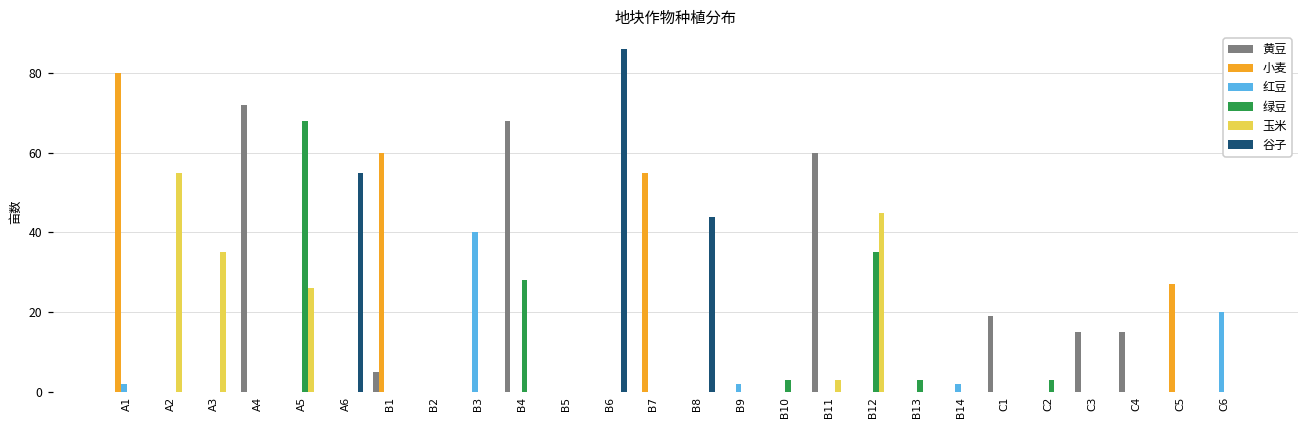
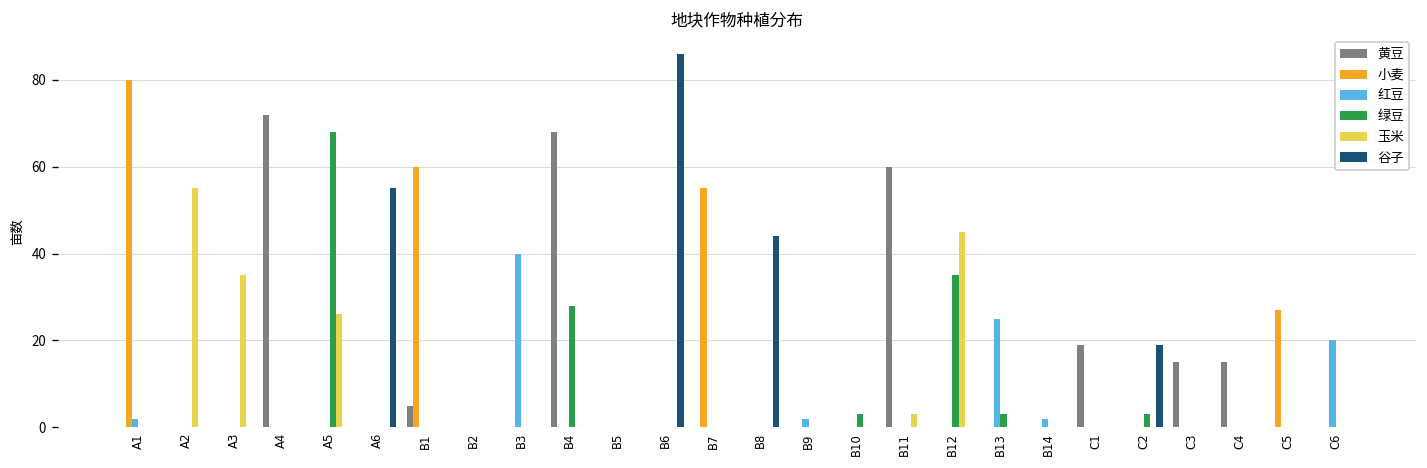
  {
    "黄豆": {
      "A1": 0,
      "A2": 0,
      "A3": 0,
      "A4": 72,
      "A5": 0,
      "A6": 0,
      "B1": 5,
      "B2": 0,
      "B3": 0,
      "B4": 68,
      "B5": 0,
      "B6": 0,
      "B7": 0,
      "B8": 0,
      "B9": 0,
      "B10": 0,
      "B11": 60,
      "B12": 0,
      "B13": 0,
      "B14": 0,
      "C1": 19,
      "C2": 0,
      "C3": 15,
      "C4": 15,
      "C5": 0,
      "C6": 0
    },
    "小麦": {
      "A1": 80,
      "A2": 0,
      "A3": 0,
      "A4": 0,
      "A5": 0,
      "A6": 0,
      "B1": 60,
      "B2": 0,
      "B3": 0,
      "B4": 0,
      "B5": 0,
      "B6": 0,
      "B7": 55,
      "B8": 0,
      "B9": 0,
      "B10": 0,
      "B11": 0,
      "B12": 0,
      "B13": 0,
      "B14": 0,
      "C1": 0,
      "C2": 0,
      "C3": 0,
      "C4": 0,
      "C5": 27,
      "C6": 0
    },
    "红豆": {
      "A1": 2,
      "A2": 0,
      "A3": 0,
      "A4": 0,
      "A5": 0,
      "A6": 0,
      "B1": 0,
      "B2": 0,
      "B3": 40,
      "B4": 0,
      "B5": 0,
      "B6": 0,
      "B7": 0,
      "B8": 0,
      "B9": 2,
      "B10": 0,
      "B11": 0,
      "B12": 0,
-     "B13": 0,
+     "B13": 25,
      "B14": 2,
      "C1": 0,
      "C2": 0,
      "C3": 0,
      "C4": 0,
      "C5": 0,
      "C6": 20
    },
    "绿豆": {
      "A1": 0,
      "A2": 0,
      "A3": 0,
      "A4": 0,
      "A5": 68,
      "A6": 0,
      "B1": 0,
      "B2": 0,
      "B3": 0,
      "B4": 28,
      "B5": 0,
      "B6": 0,
      "B7": 0,
      "B8": 0,
      "B9": 0,
      "B10": 3,
      "B11": 0,
      "B12": 35,
      "B13": 3,
      "B14": 0,
      "C1": 0,
      "C2": 3,
      "C3": 0,
      "C4": 0,
      "C5": 0,
      "C6": 0
    },
    "玉米": {
      "A1": 0,
      "A2": 55,
      "A3": 35,
      "A4": 0,
      "A5": 26,
      "A6": 0,
      "B1": 0,
      "B2": 0,
      "B3": 0,
      "B4": 0,
      "B5": 0,
      "B6": 0,
      "B7": 0,
      "B8": 0,
      "B9": 0,
      "B10": 0,
      "B11": 3,
      "B12": 45,
      "B13": 0,
      "B14": 0,
      "C1": 0,
      "C2": 0,
      "C3": 0,
      "C4": 0,
      "C5": 0,
      "C6": 0
    },
    "谷子": {
      "A1": 0,
      "A2": 0,
      "A3": 0,
      "A4": 0,
      "A5": 0,
      "A6": 55,
      "B1": 0,
      "B2": 0,
      "B3": 0,
      "B4": 0,
      "B5": 0,
      "B6": 86,
      "B7": 0,
      "B8": 44,
      "B9": 0,
      "B10": 0,
      "B11": 0,
      "B12": 0,
      "B13": 0,
      "B14": 0,
      "C1": 0,
-     "C2": 0,
+     "C2": 19,
      "C3": 0,
      "C4": 0,
      "C5": 0,
      "C6": 0
    }
  }
